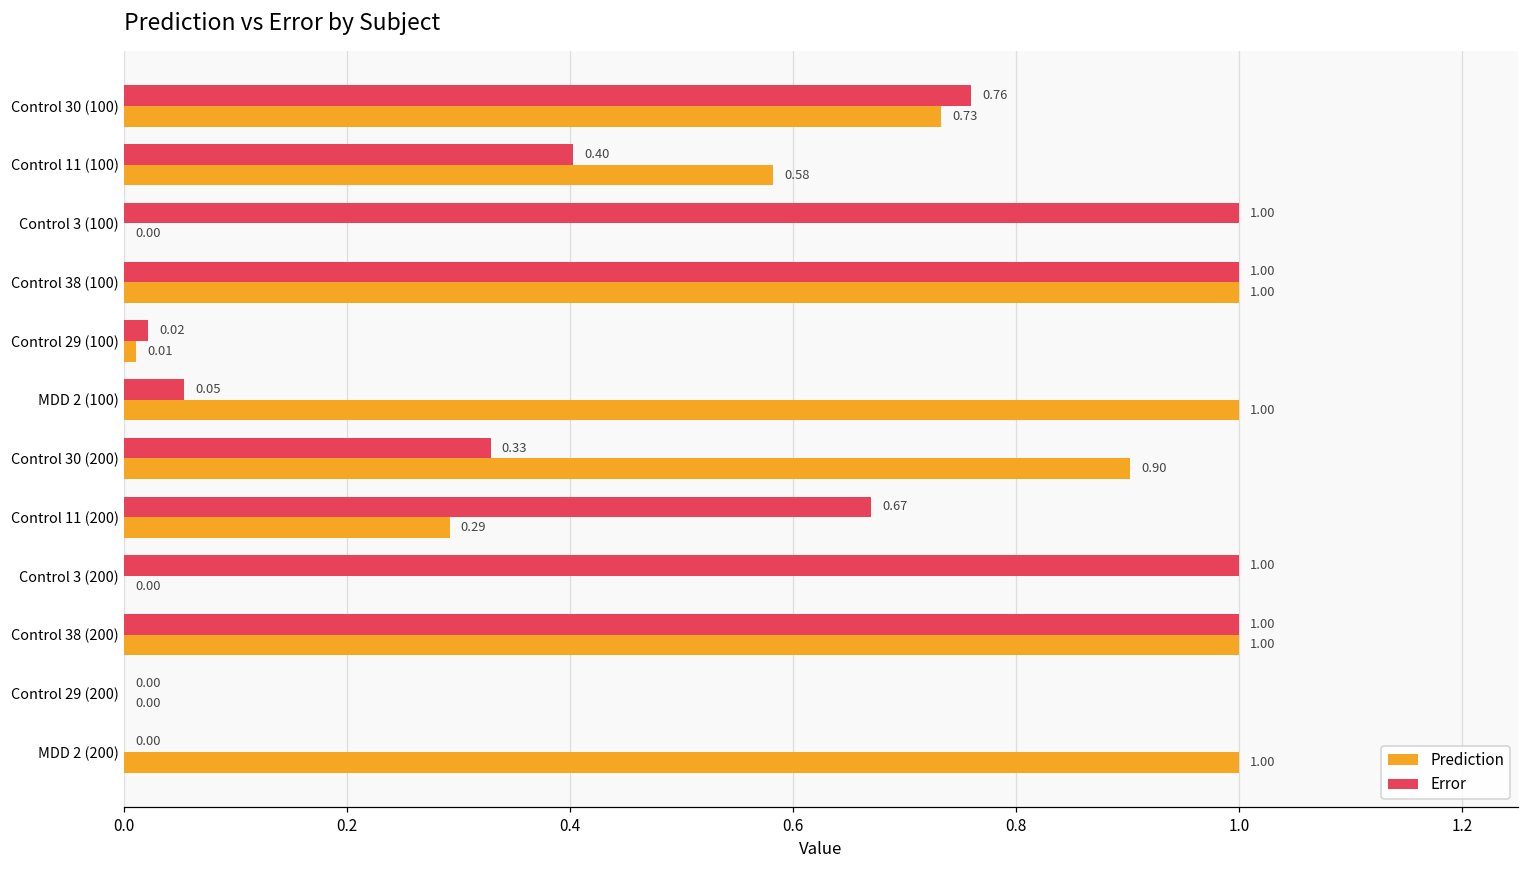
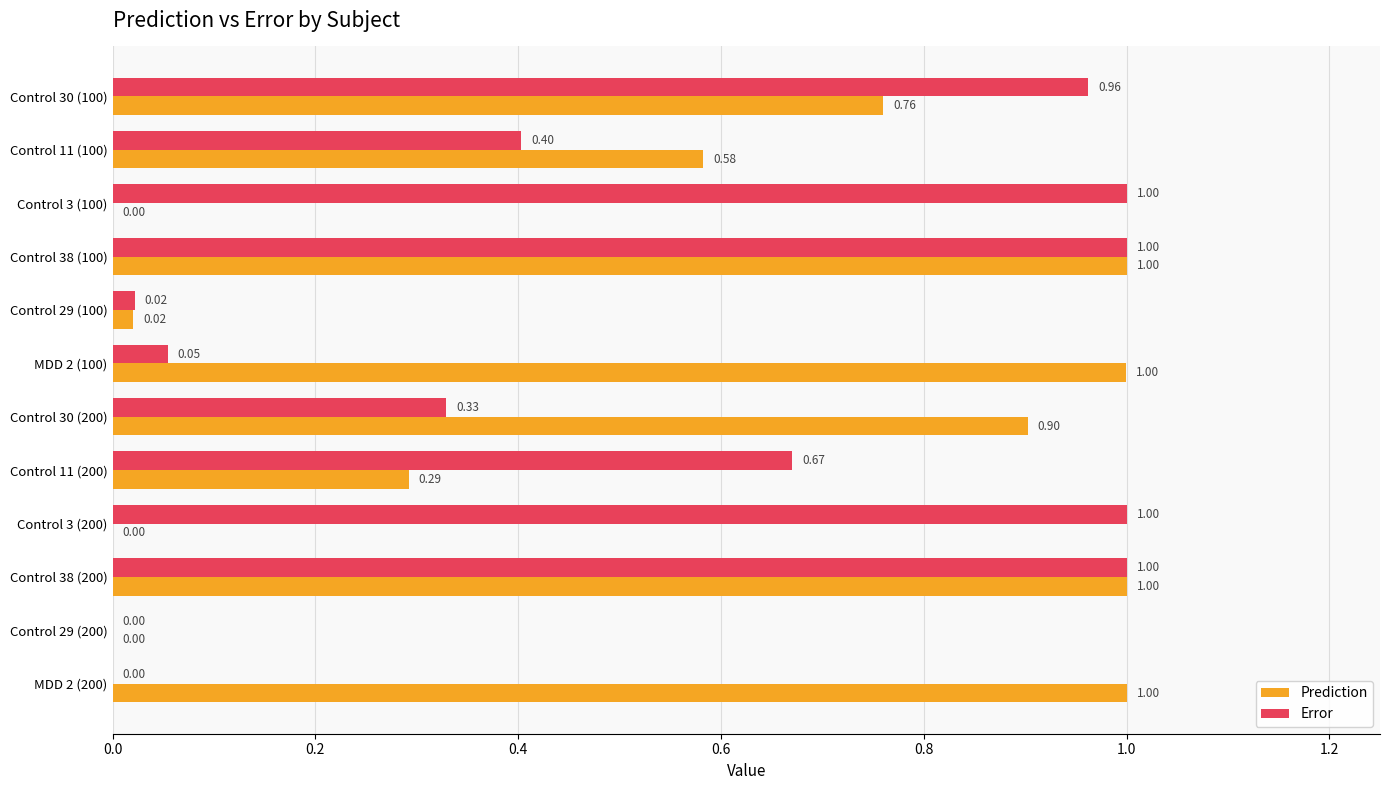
  {
    "Prediction": {
-     "Control 30 (100)": 0.73,
+     "Control 30 (100)": 0.76,
      "Control 11 (100)": 0.58,
      "Control 3 (100)": 0.00,
      "Control 38 (100)": 1.00,
-     "Control 29 (100)": 0.01,
+     "Control 29 (100)": 0.02,
      "MDD 2 (100)": 1.00,
      "Control 30 (200)": 0.90,
      "Control 11 (200)": 0.29,
      "Control 3 (200)": 0.00,
      "Control 38 (200)": 1.00,
      "Control 29 (200)": 0.00,
      "MDD 2 (200)": 1.00
    },
    "Error": {
-     "Control 30 (100)": 0.76,
+     "Control 30 (100)": 0.96,
      "Control 11 (100)": 0.40,
      "Control 3 (100)": 1.00,
      "Control 38 (100)": 1.00,
      "Control 29 (100)": 0.02,
      "MDD 2 (100)": 0.05,
      "Control 30 (200)": 0.33,
      "Control 11 (200)": 0.67,
      "Control 3 (200)": 1.00,
      "Control 38 (200)": 1.00,
      "Control 29 (200)": 0.00,
      "MDD 2 (200)": 0.00
    }
  }
